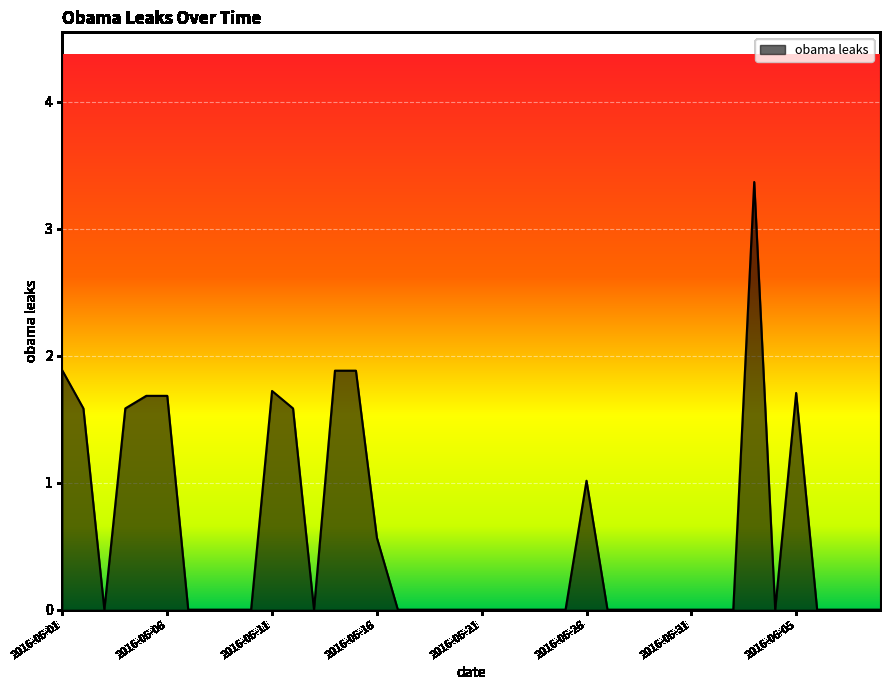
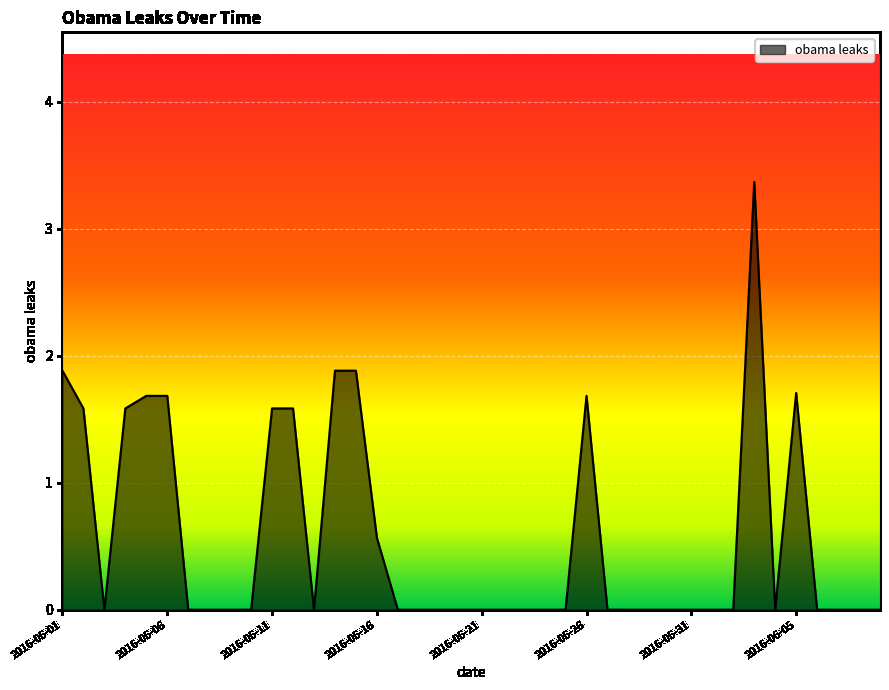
  {
    "2016-05-01": 1.88,
    "2016-05-06": 1.68,
-   "2016-05-11": 1.72,
+   "2016-05-11": 1.59,
    "2016-05-16": 0.57,
    "2016-05-21": 0.00,
-   "2016-05-26": 1.02,
+   "2016-05-26": 1.68,
    "2016-05-31": 0.00,
    "2016-06-05": 1.71
  }
